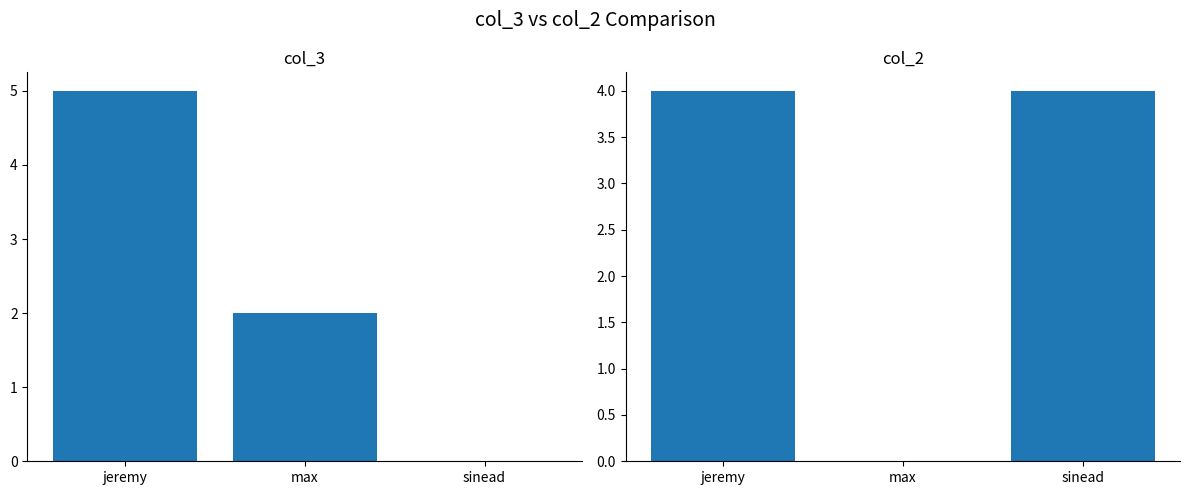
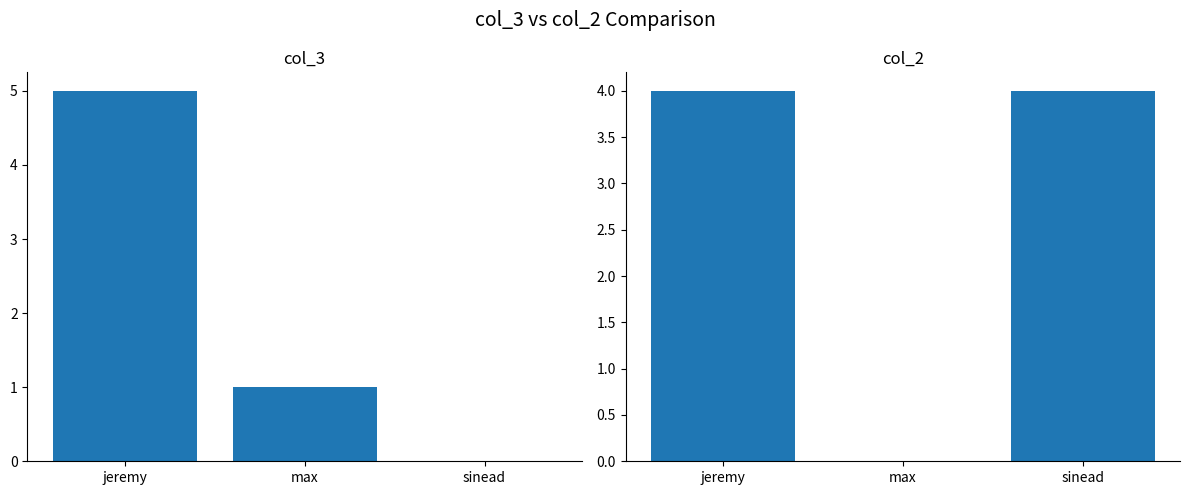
  {
    "col_3": {
      "jeremy": 5,
-     "max": 2,
+     "max": 1,
      "sinead": 0
    },
    "col_2": {
      "jeremy": 4.0,
      "max": 0.0,
      "sinead": 4.0
    }
  }
